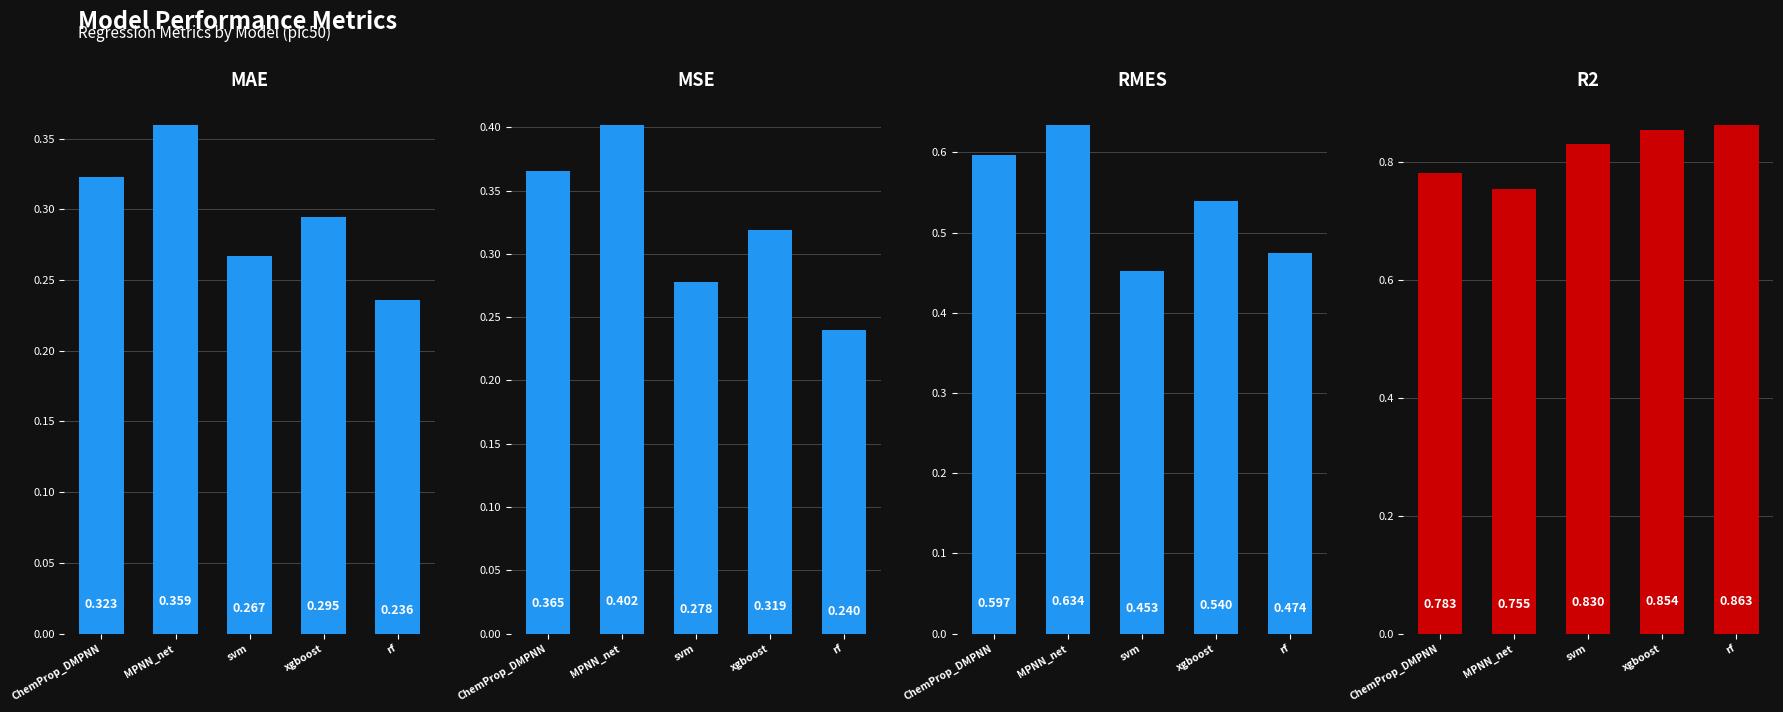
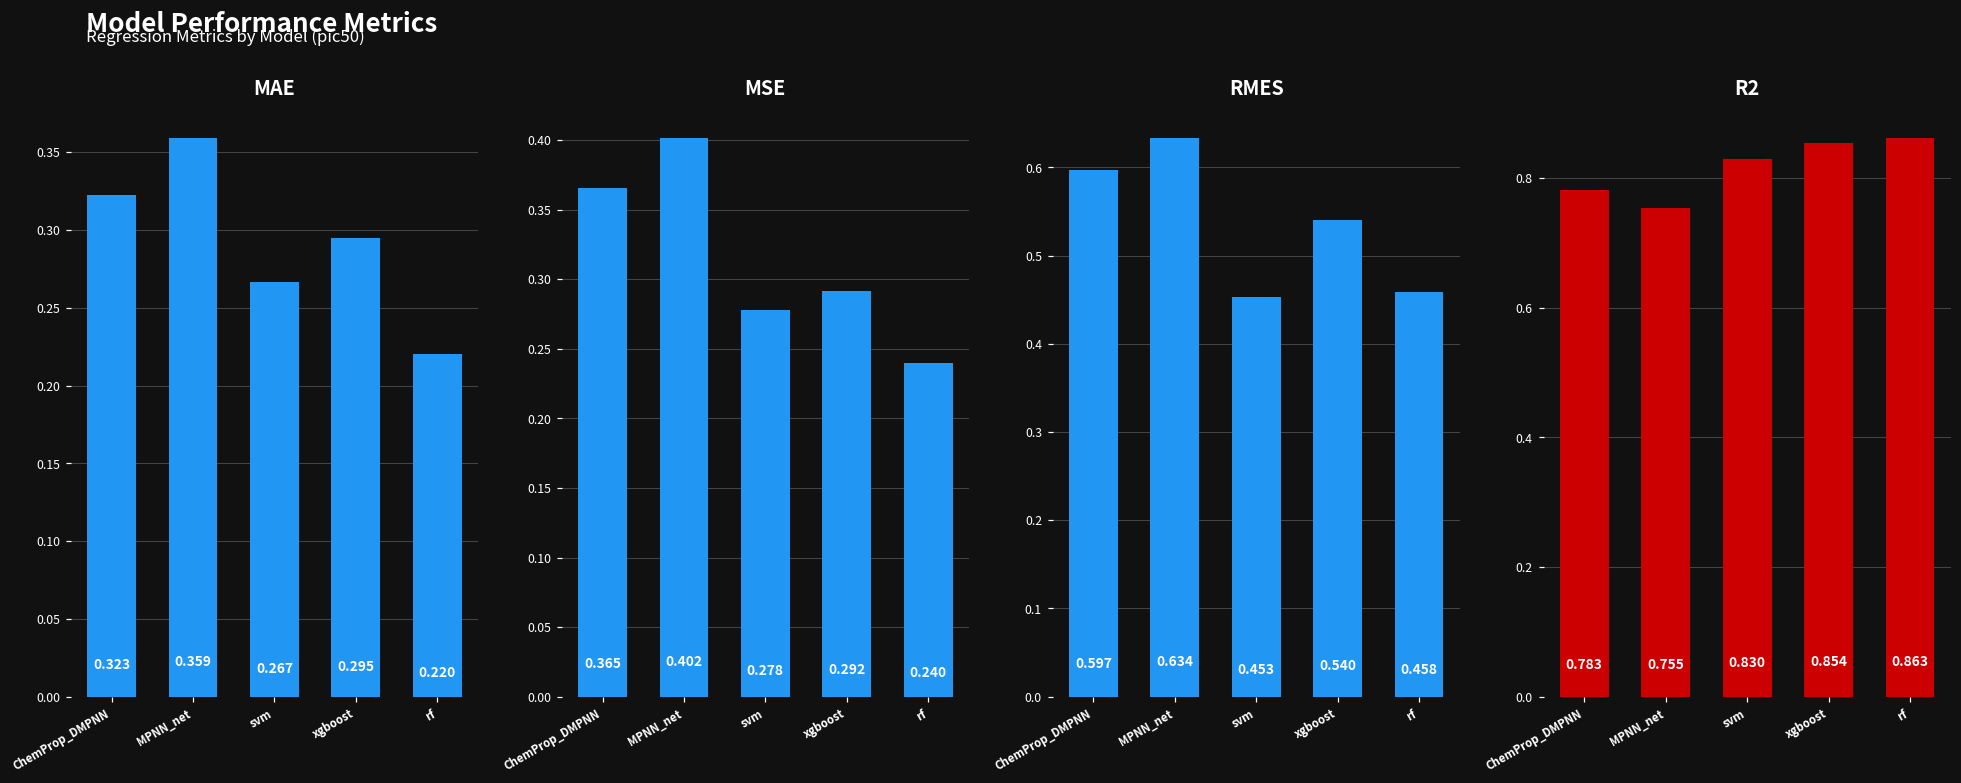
  {
    "MAE": {
      "ChemProp_DMPNN": 0.323,
      "MPNN_net": 0.359,
      "svm": 0.267,
      "xgboost": 0.295,
-     "rf": 0.236
+     "rf": 0.220
    },
    "MSE": {
      "ChemProp_DMPNN": 0.365,
      "MPNN_net": 0.402,
      "svm": 0.278,
-     "xgboost": 0.319,
+     "xgboost": 0.292,
      "rf": 0.240
    },
    "RMES": {
      "ChemProp_DMPNN": 0.597,
      "MPNN_net": 0.634,
      "svm": 0.453,
      "xgboost": 0.540,
-     "rf": 0.474
+     "rf": 0.458
    },
    "R2": {
      "ChemProp_DMPNN": 0.783,
      "MPNN_net": 0.755,
      "svm": 0.830,
      "xgboost": 0.854,
      "rf": 0.863
    }
  }
